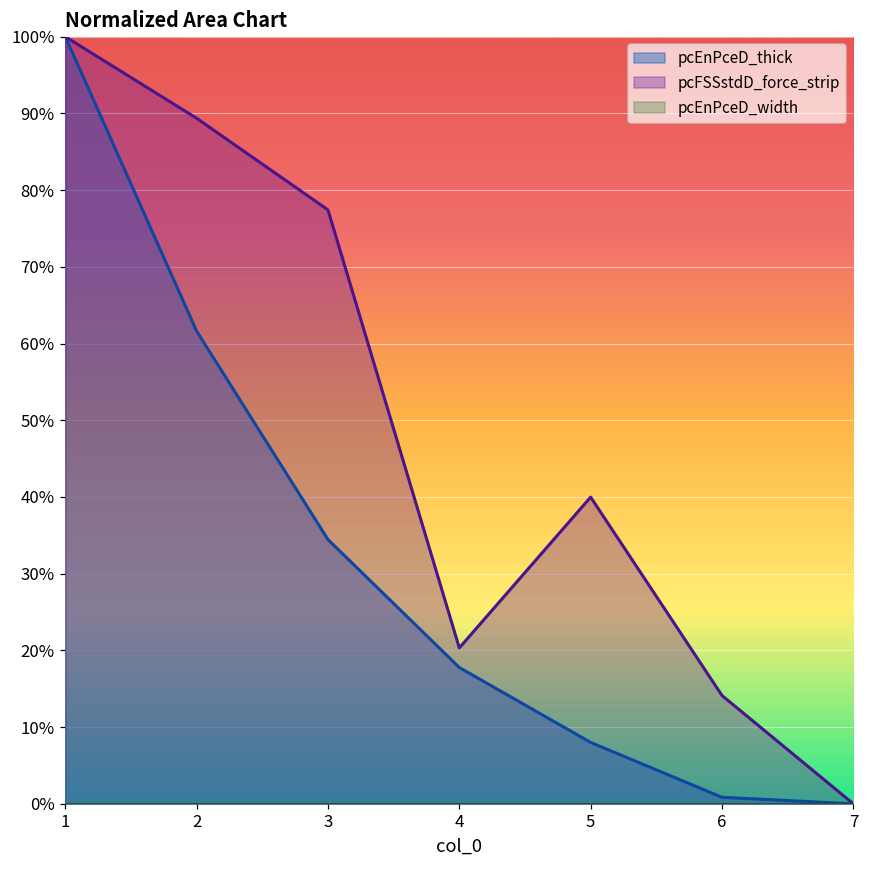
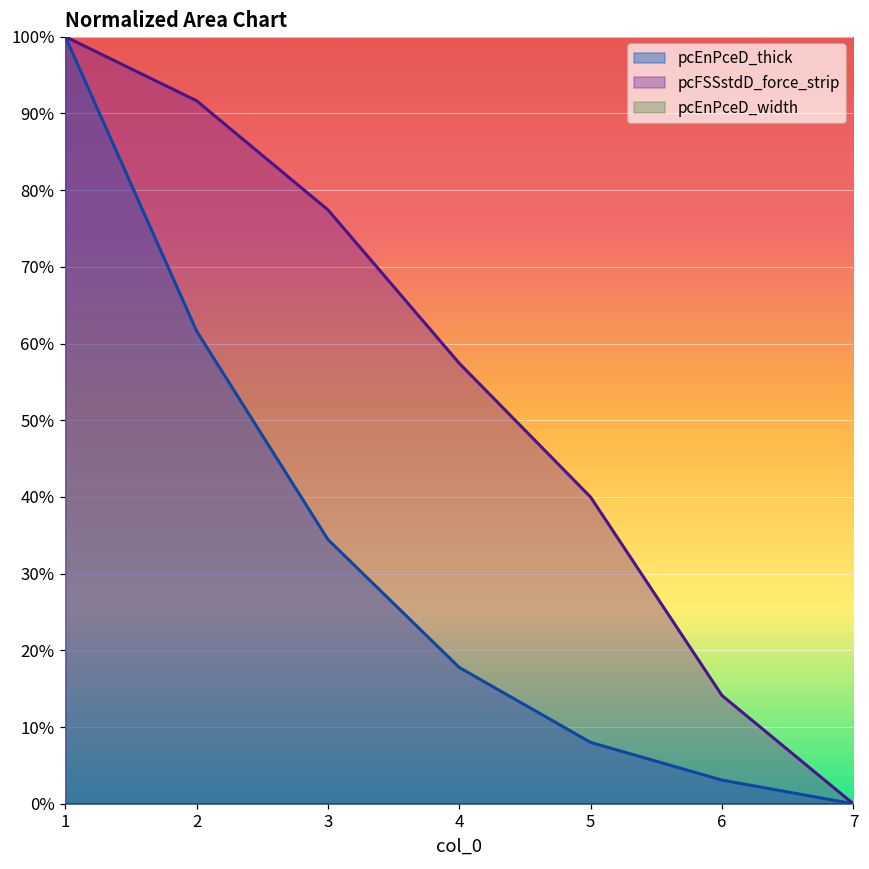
  {
    "pcEnPceD_thick": {
      "2": "62%",
      "3": "34%",
      "4": "18%",
      "5": "8%",
-     "6": "1%"
+     "6": "3%"
    },
    "pcFSSstdD_force_strip": {
-     "2": "89%",
+     "2": "92%",
      "3": "77%",
-     "4": "20%",
+     "4": "57%",
      "5": "40%",
      "6": "14%"
    },
    "pcEnPceD_width": {
      "1": "0%",
      "2": "0%",
      "3": "0%",
      "4": "0%",
      "5": "0%",
      "6": "0%"
    }
  }
